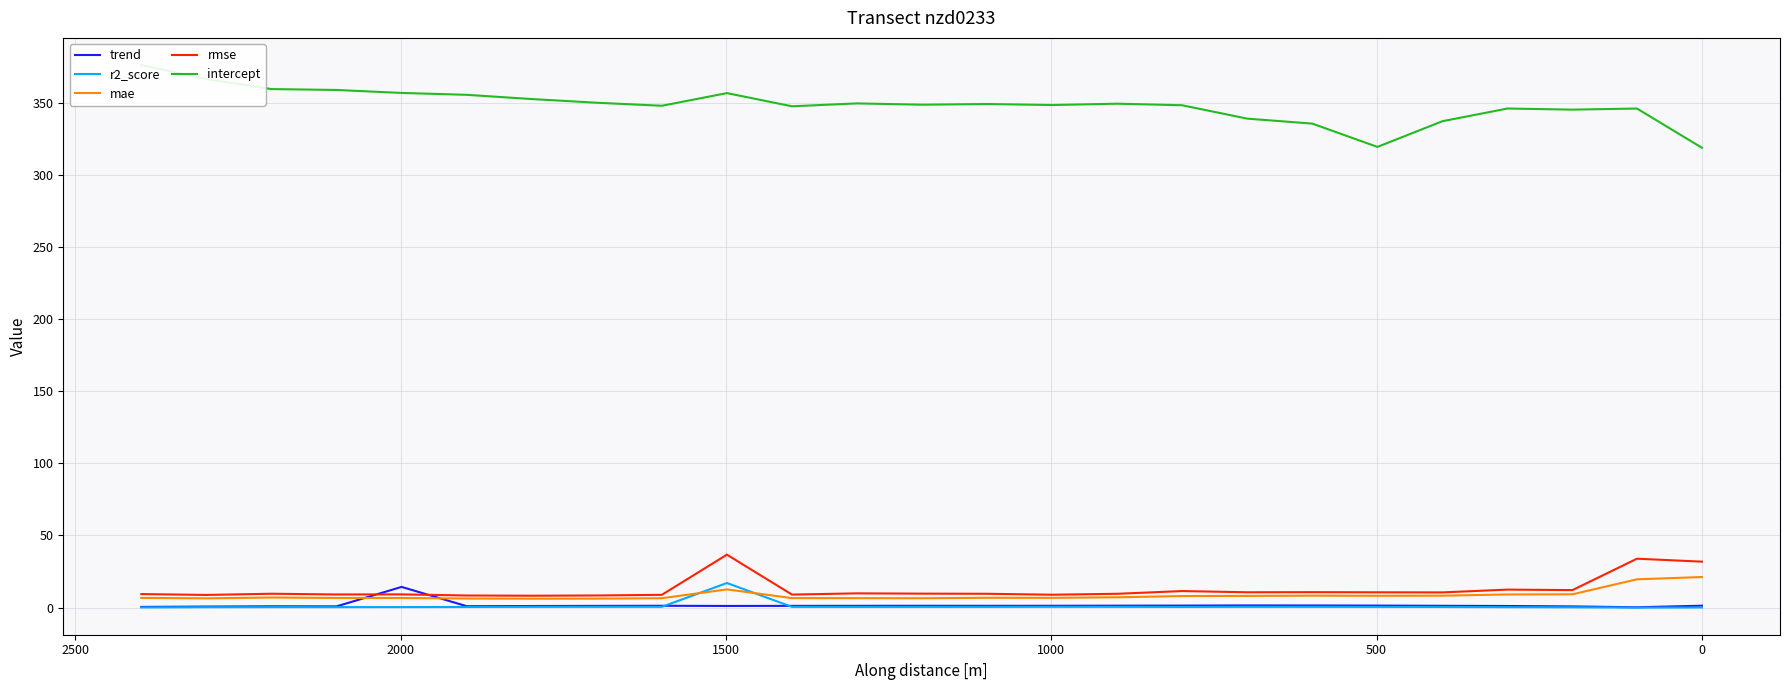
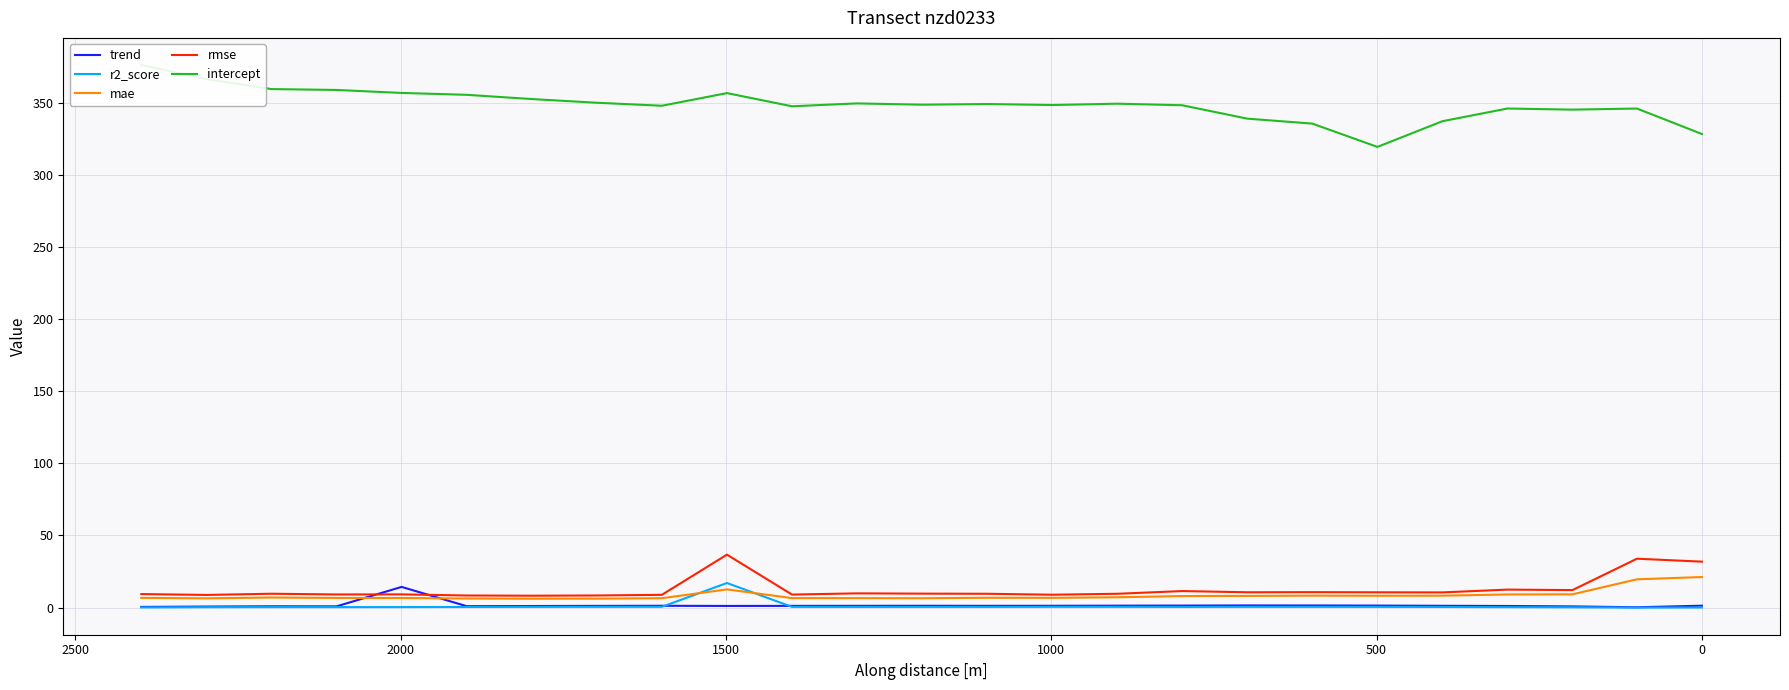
  {
    "trend": {
      "2000": 14,
      "1500": 1
    },
    "r2_score": {
      "2000": 0,
      "1500": 17
    },
    "mae": {
      "2000": 7,
      "1500": 13,
      "1000": 7,
      "500": 8,
      "0": 21
    },
    "rmse": {
      "2000": 9,
      "1500": 37,
      "1000": 9,
      "500": 11,
      "0": 32
    },
    "intercept": {
      "2000": 357,
      "1500": 357,
      "1000": 348,
      "500": 319,
-     "0": 319
+     "0": 328
    }
  }
